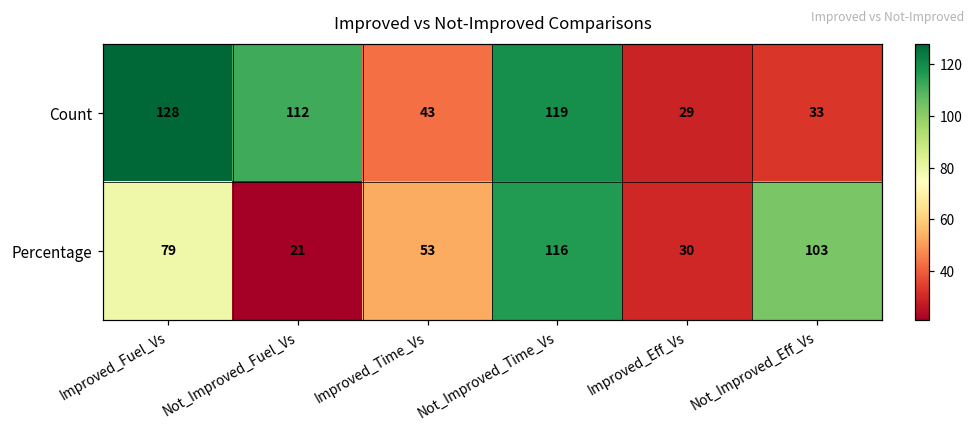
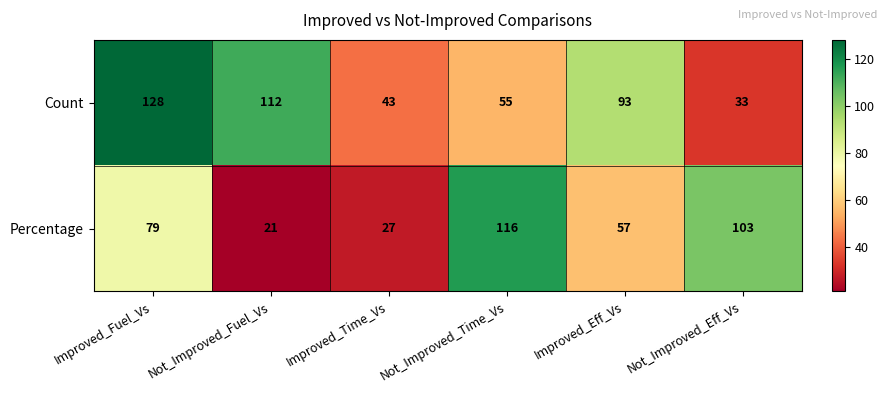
  {
    "Count": {
      "Improved_Fuel_Vs": 128,
      "Not_Improved_Fuel_Vs": 112,
      "Improved_Time_Vs": 43,
-     "Not_Improved_Time_Vs": 119,
-     "Improved_Eff_Vs": 29,
+     "Not_Improved_Time_Vs": 55,
+     "Improved_Eff_Vs": 93,
      "Not_Improved_Eff_Vs": 33
    },
    "Percentage": {
      "Improved_Fuel_Vs": 79,
      "Not_Improved_Fuel_Vs": 21,
-     "Improved_Time_Vs": 53,
+     "Improved_Time_Vs": 27,
      "Not_Improved_Time_Vs": 116,
-     "Improved_Eff_Vs": 30,
+     "Improved_Eff_Vs": 57,
      "Not_Improved_Eff_Vs": 103
    }
  }
